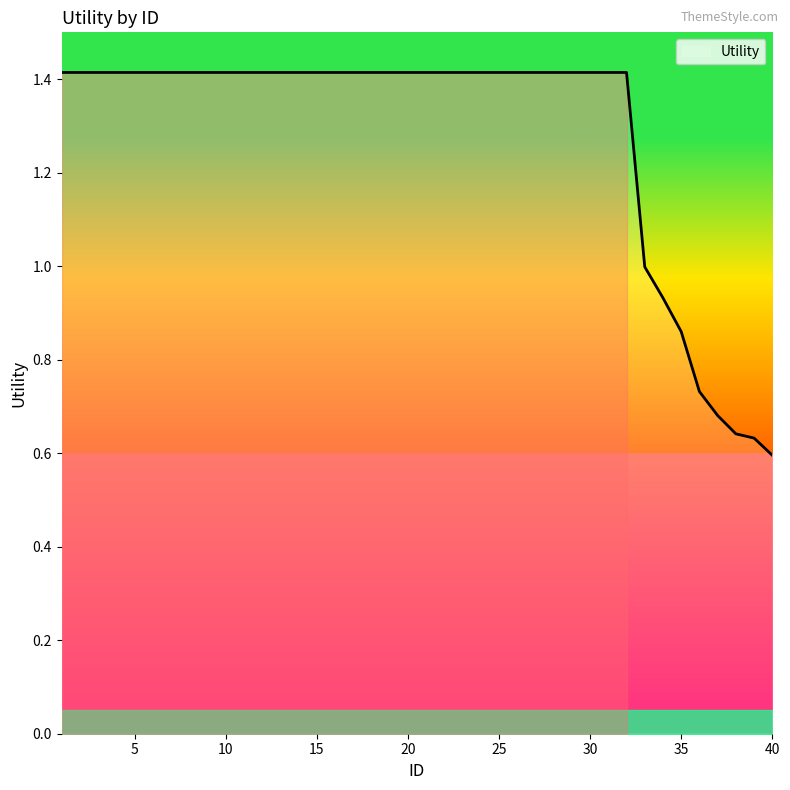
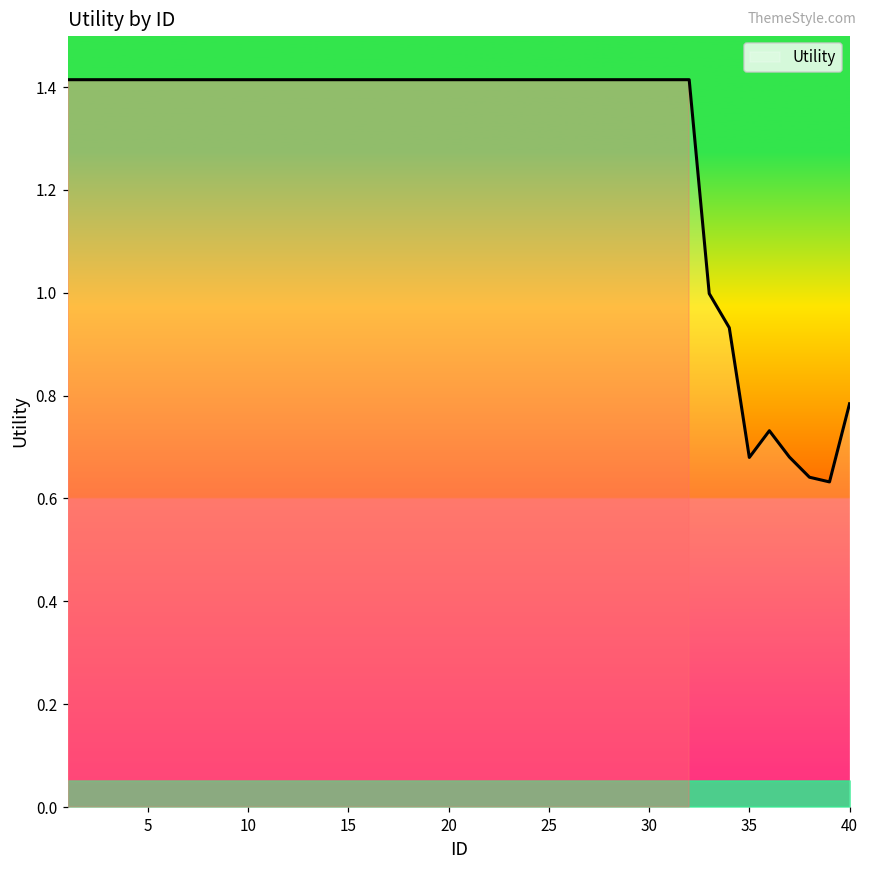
  {
    "Utility": {
-     "35": 0.86,
-     "40": 0.60
+     "35": 0.68,
+     "40": 0.78
    }
  }
